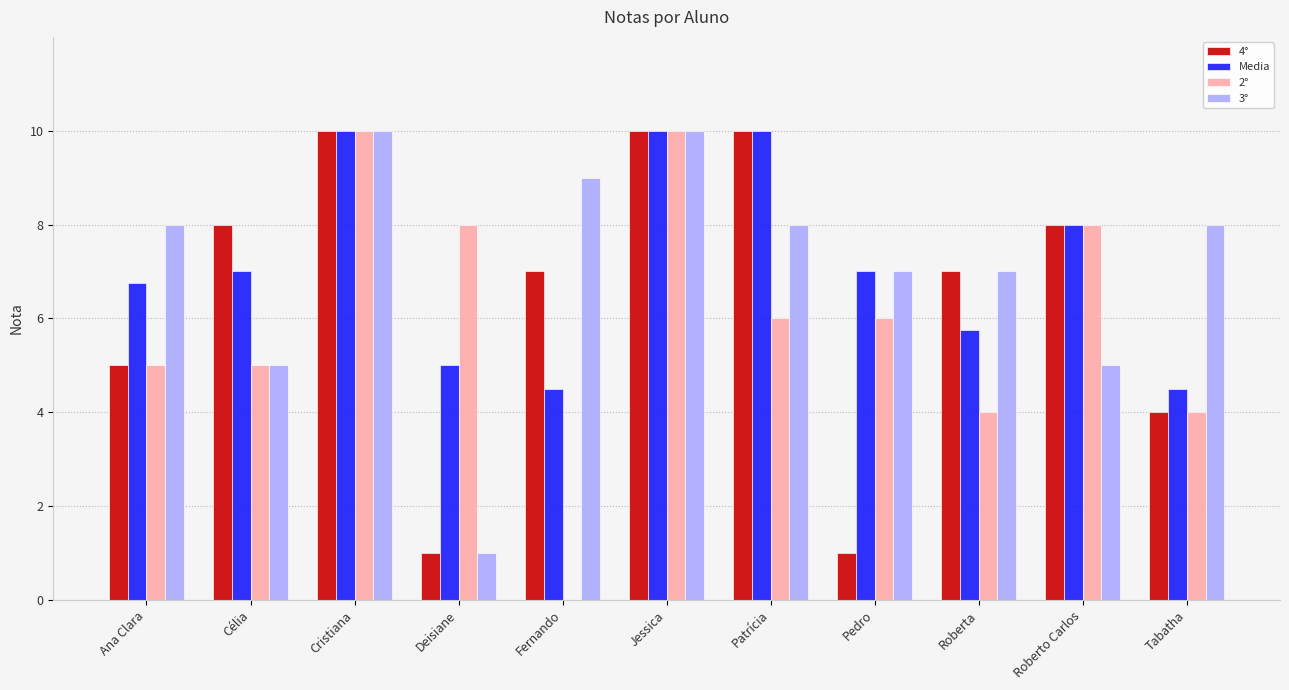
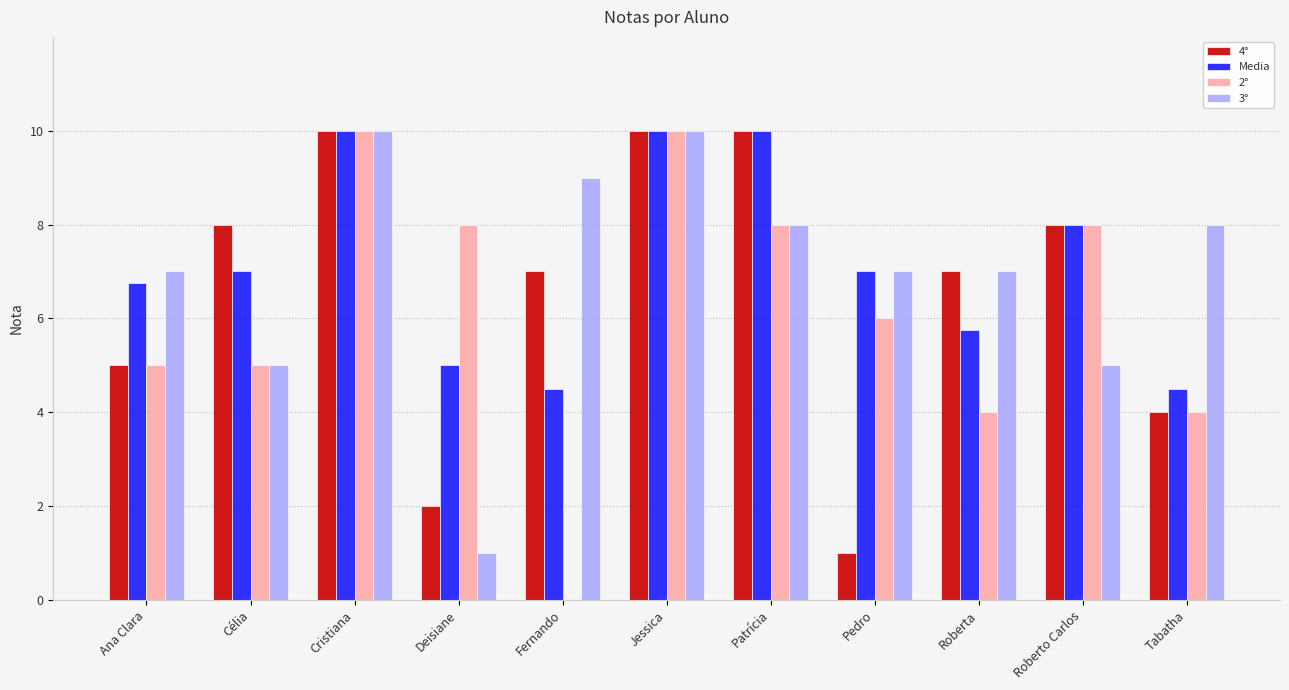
  {
    "4°": {
      "Ana Clara": 5,
      "Célia": 8,
      "Cristiana": 10,
-     "Deisiane": 1,
+     "Deisiane": 2,
      "Fernando": 7,
      "Jessica": 10,
      "Patrícia": 10,
      "Pedro": 1,
      "Roberta": 7,
      "Roberto Carlos": 8,
      "Tabatha": 4
    },
    "Media": {
      "Ana Clara": 6.8,
      "Célia": 7,
      "Cristiana": 10,
      "Deisiane": 5,
      "Fernando": 4.5,
      "Jessica": 10,
      "Patrícia": 10,
      "Pedro": 7,
      "Roberta": 5.8,
      "Roberto Carlos": 8,
      "Tabatha": 4.5
    },
    "2°": {
      "Ana Clara": 5,
      "Célia": 5,
      "Cristiana": 10,
      "Deisiane": 8,
      "Fernando": 0,
      "Jessica": 10,
-     "Patrícia": 6,
+     "Patrícia": 8,
      "Pedro": 6,
      "Roberta": 4,
      "Roberto Carlos": 8,
      "Tabatha": 4
    },
    "3°": {
-     "Ana Clara": 8,
+     "Ana Clara": 7,
      "Célia": 5,
      "Cristiana": 10,
      "Deisiane": 1,
      "Fernando": 9,
      "Jessica": 10,
      "Patrícia": 8,
      "Pedro": 7,
      "Roberta": 7,
      "Roberto Carlos": 5,
      "Tabatha": 8
    }
  }
